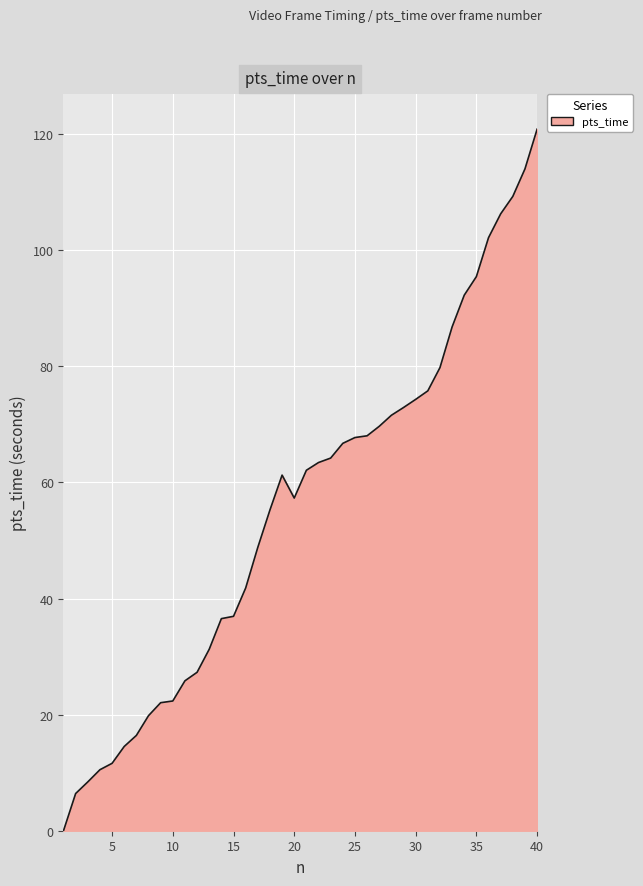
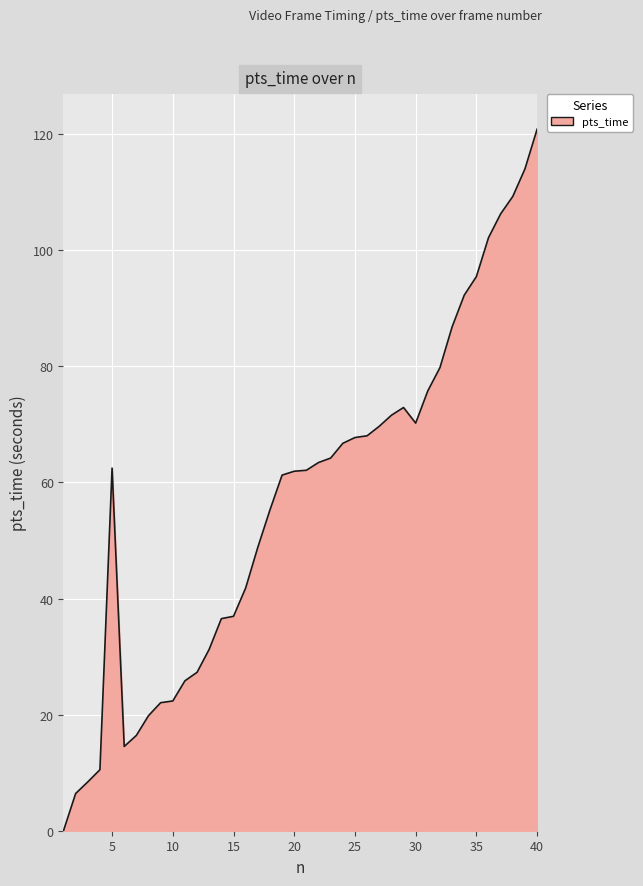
  {
-   "5": 12,
+   "5": 62,
    "10": 22,
    "15": 37,
-   "20": 57,
+   "20": 62,
    "25": 68,
-   "30": 74,
+   "30": 70,
    "35": 95,
    "40": 121
  }
